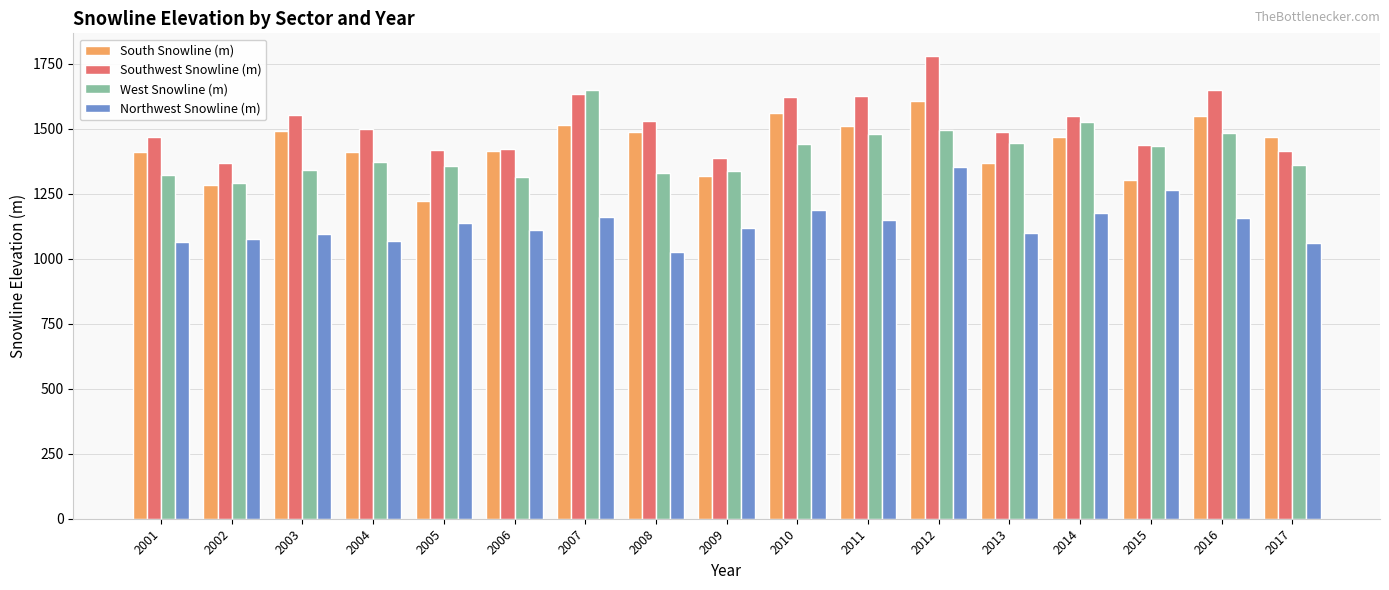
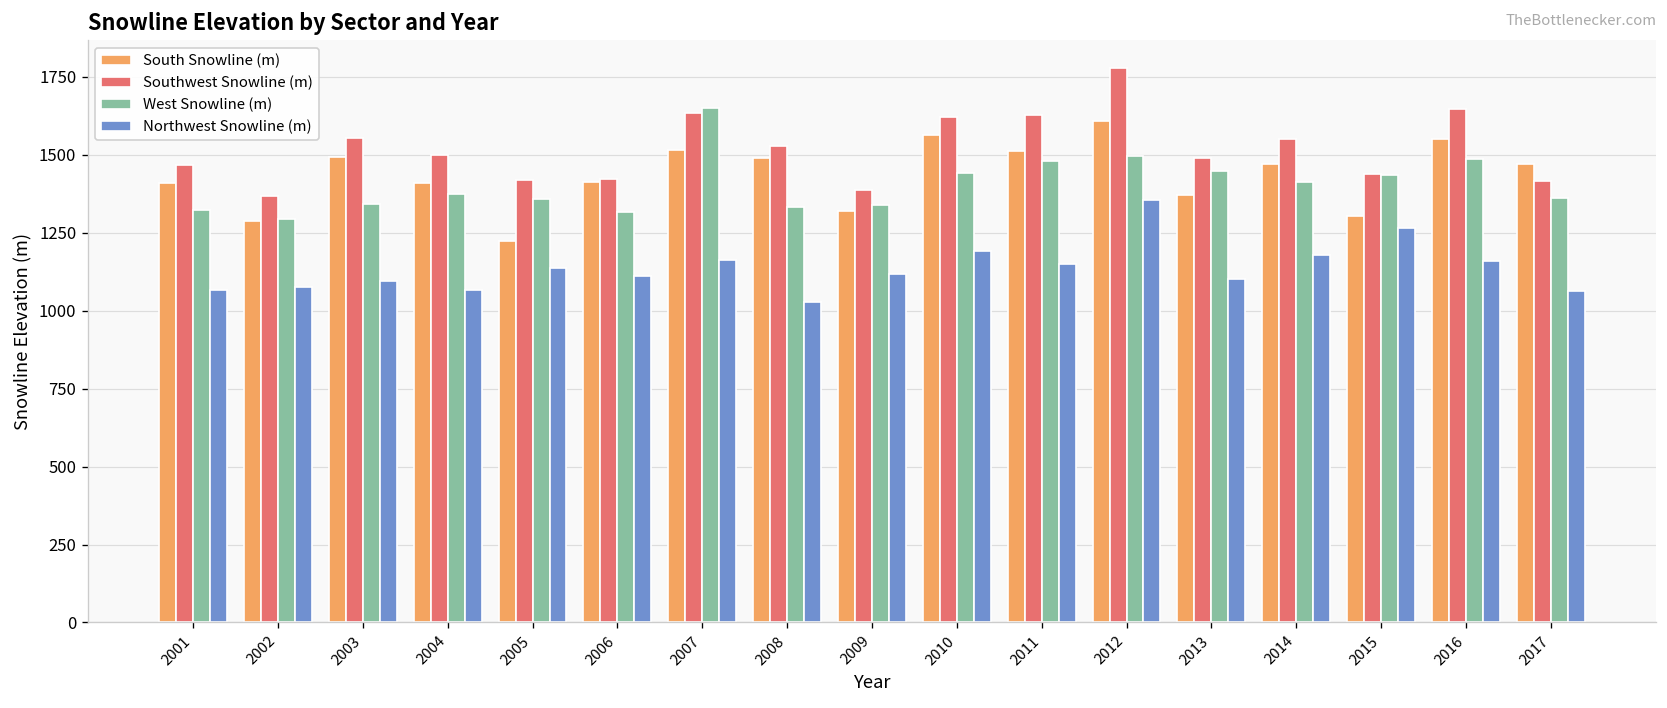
  {
    "West Snowline (m)": {
      "2001": 1320,
      "2002": 1290,
      "2003": 1340,
      "2004": 1370,
      "2005": 1360,
      "2006": 1320,
      "2007": 1650,
      "2008": 1330,
      "2009": 1340,
      "2010": 1440,
      "2011": 1480,
      "2012": 1500,
      "2013": 1450,
-     "2014": 1530,
+     "2014": 1410,
      "2015": 1430,
      "2016": 1490,
      "2017": 1360
    },
    "Northwest Snowline (m)": {
      "2001": 1070,
      "2002": 1080,
      "2003": 1090,
      "2004": 1070,
      "2005": 1140,
      "2006": 1110,
      "2007": 1160,
      "2008": 1030,
      "2009": 1120,
      "2010": 1190,
      "2011": 1150,
      "2012": 1350,
      "2013": 1100,
      "2014": 1180,
      "2015": 1270,
      "2016": 1160,
      "2017": 1060
    }
  }
